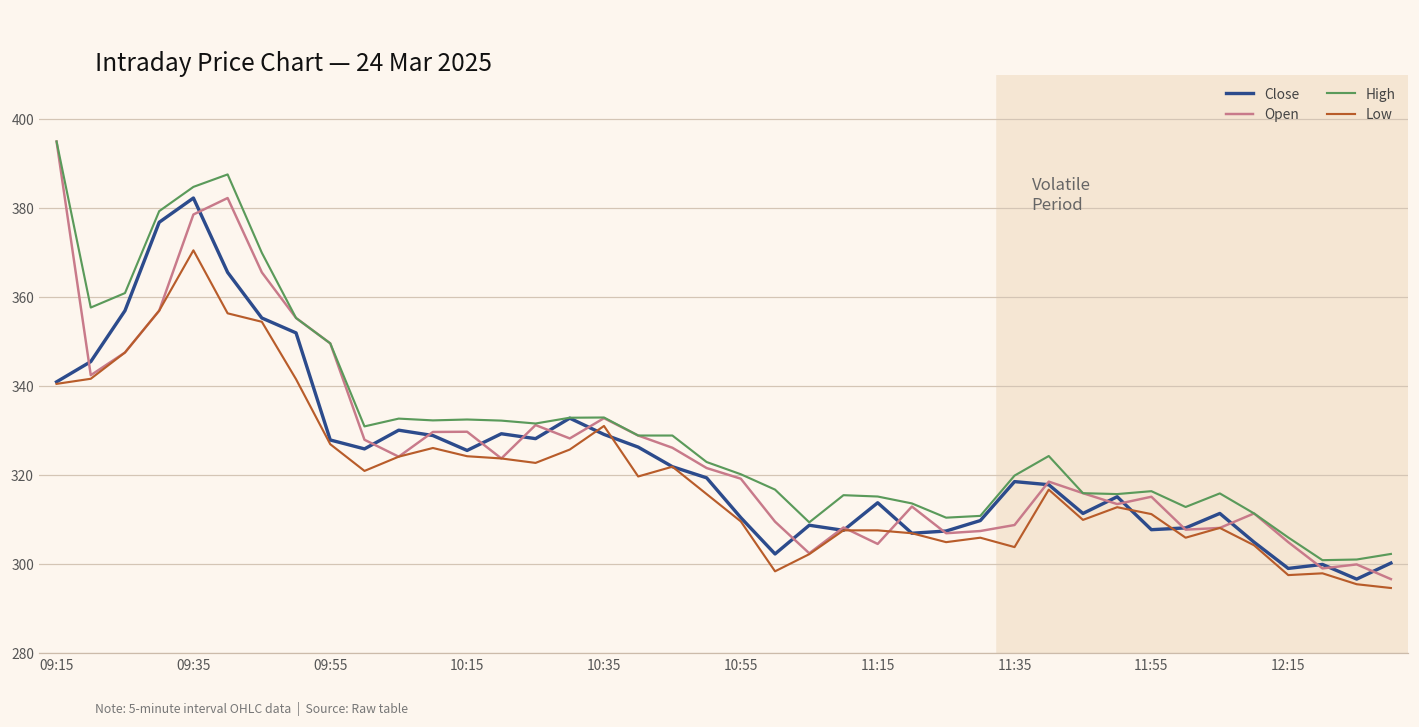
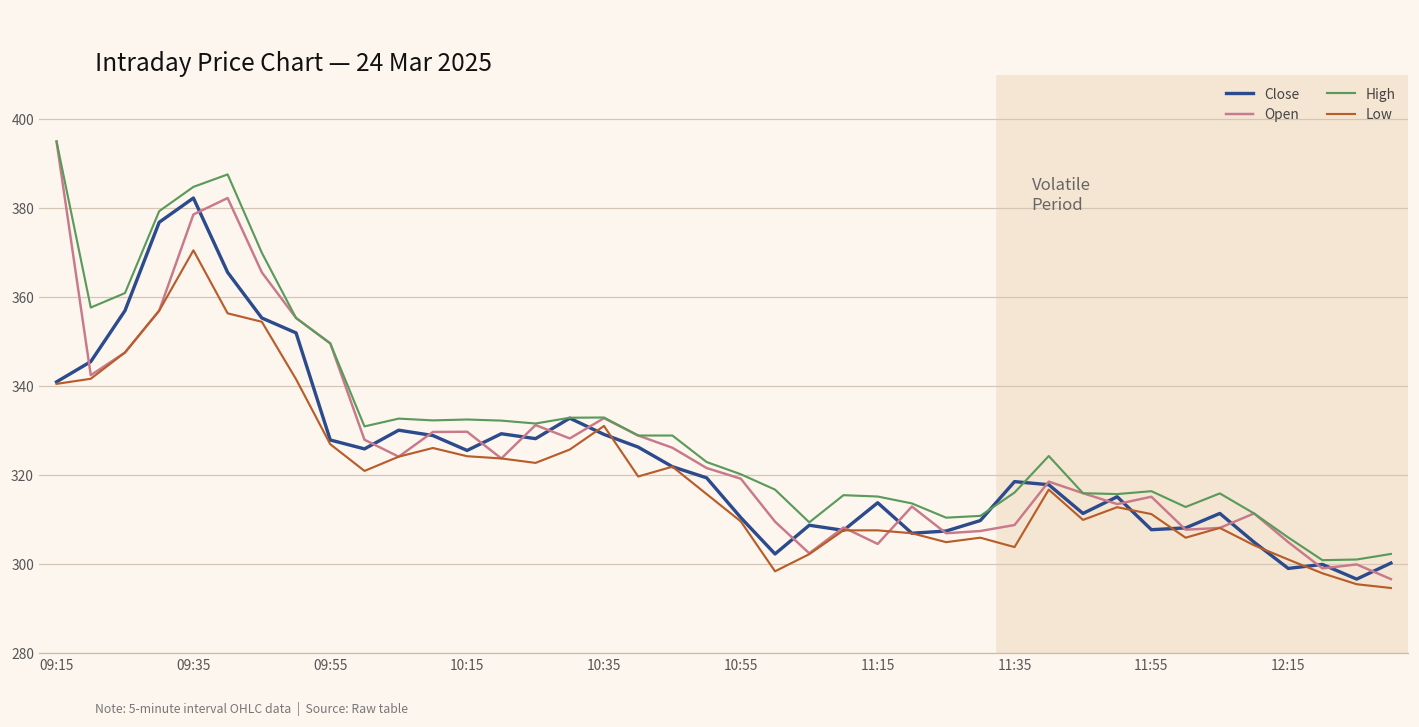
  {
    "Close": {
      "09:35": 382,
      "09:55": 328,
      "10:15": 326,
      "10:35": 329,
      "10:55": 311,
      "11:15": 314,
      "11:35": 319,
      "11:55": 308,
      "12:15": 299
    },
    "Open": {
      "09:35": 379,
      "10:15": 330,
      "10:55": 319,
      "11:15": 305,
      "11:35": 309,
      "11:55": 315,
      "12:15": 305
    },
    "High": {
      "09:35": 385,
      "10:15": 333,
      "10:55": 320,
      "11:15": 315,
-     "11:35": 320,
+     "11:35": 316,
      "11:55": 316,
      "12:15": 306
    },
    "Low": {
      "09:35": 371,
      "09:55": 327,
      "10:15": 324,
      "10:35": 331,
      "10:55": 310,
      "11:15": 308,
      "11:35": 304,
      "11:55": 311,
-     "12:15": 298
+     "12:15": 301
    }
  }
